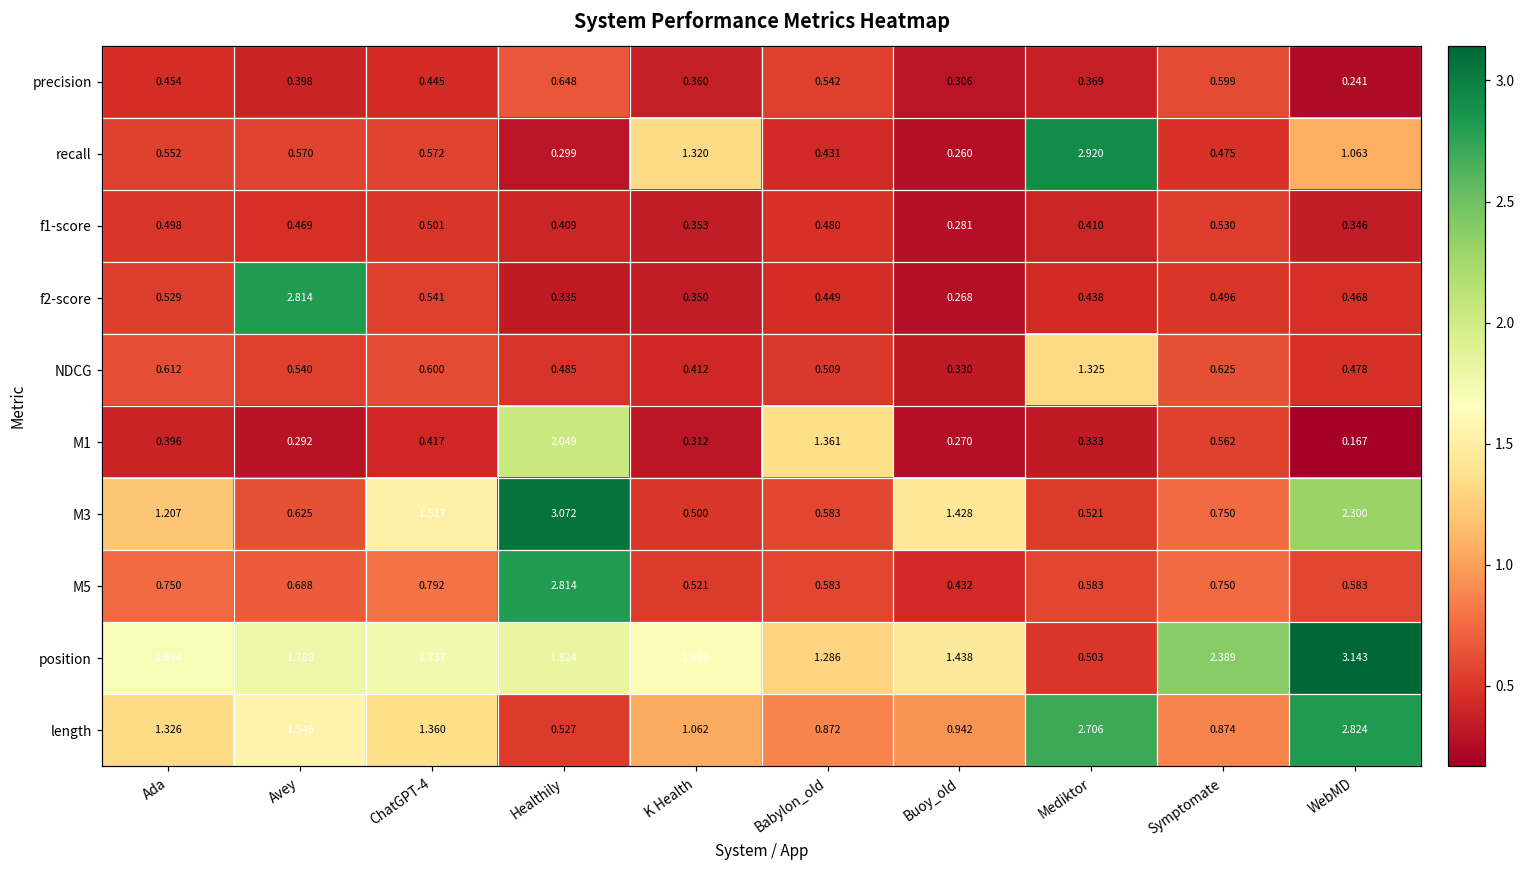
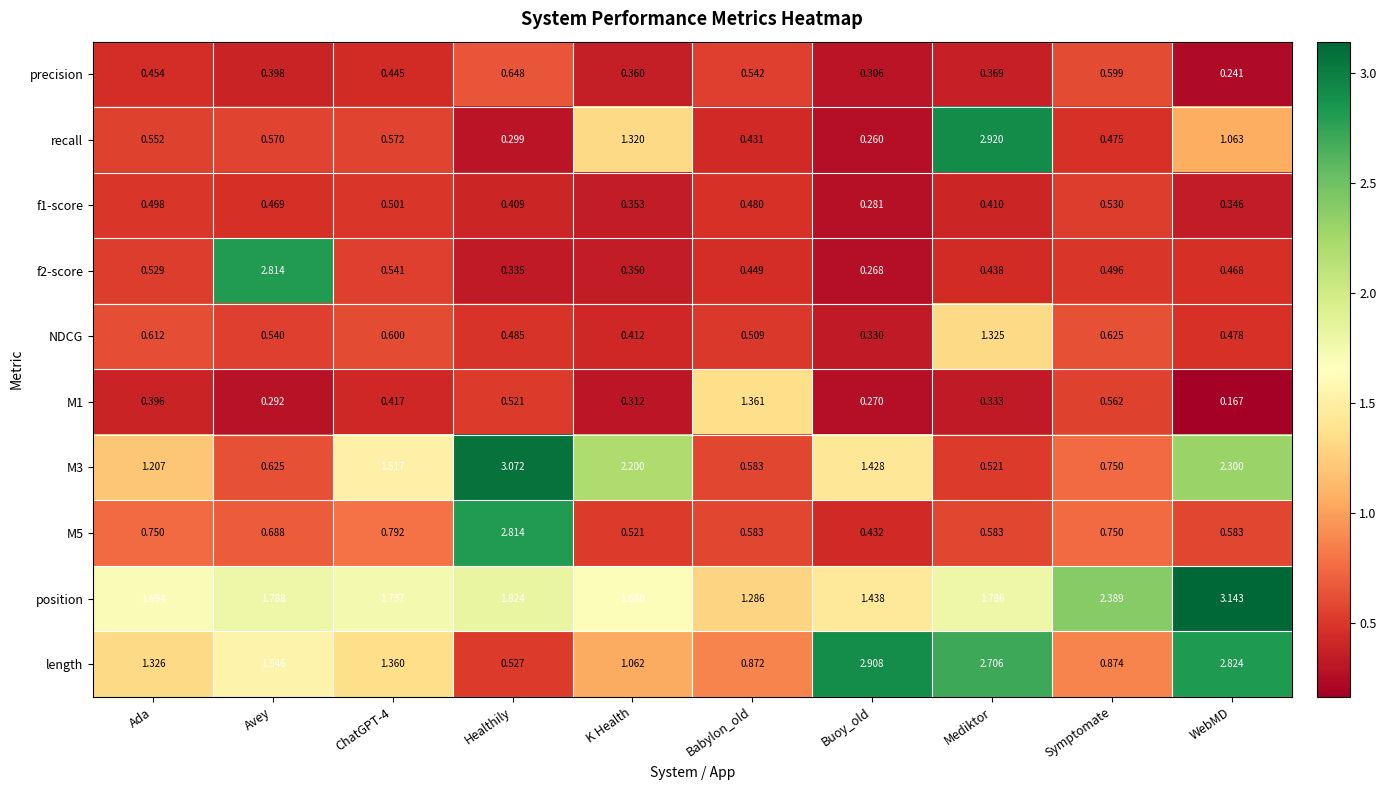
  {
    "precision": {
      "Ada": 0.454,
      "Avey": 0.398,
      "ChatGPT-4": 0.445,
      "Healthily": 0.648,
      "K Health": 0.360,
      "Babylon_old": 0.542,
      "Buoy_old": 0.306,
      "Mediktor": 0.369,
      "Symptomate": 0.599,
      "WebMD": 0.241
    },
    "recall": {
      "Ada": 0.552,
      "Avey": 0.570,
      "ChatGPT-4": 0.572,
      "Healthily": 0.299,
      "K Health": 1.320,
      "Babylon_old": 0.431,
      "Buoy_old": 0.260,
      "Mediktor": 2.920,
      "Symptomate": 0.475,
      "WebMD": 1.063
    },
    "f1-score": {
      "Ada": 0.498,
      "Avey": 0.469,
      "ChatGPT-4": 0.501,
      "Healthily": 0.409,
      "K Health": 0.353,
      "Babylon_old": 0.480,
      "Buoy_old": 0.281,
      "Mediktor": 0.410,
      "Symptomate": 0.530,
      "WebMD": 0.346
    },
    "f2-score": {
      "Ada": 0.529,
      "Avey": 2.814,
      "ChatGPT-4": 0.541,
      "Healthily": 0.335,
      "K Health": 0.350,
      "Babylon_old": 0.449,
      "Buoy_old": 0.268,
      "Mediktor": 0.438,
      "Symptomate": 0.496,
      "WebMD": 0.468
    },
    "NDCG": {
      "Ada": 0.612,
      "Avey": 0.540,
      "ChatGPT-4": 0.600,
      "Healthily": 0.485,
      "K Health": 0.412,
      "Babylon_old": 0.509,
      "Buoy_old": 0.330,
      "Mediktor": 1.325,
      "Symptomate": 0.625,
      "WebMD": 0.478
    },
    "M1": {
      "Ada": 0.396,
      "Avey": 0.292,
      "ChatGPT-4": 0.417,
-     "Healthily": 2.049,
+     "Healthily": 0.521,
      "K Health": 0.312,
      "Babylon_old": 1.361,
      "Buoy_old": 0.270,
      "Mediktor": 0.333,
      "Symptomate": 0.562,
      "WebMD": 0.167
    },
    "M3": {
      "Ada": 1.207,
      "Avey": 0.625,
      "ChatGPT-4": 1.517,
      "Healthily": 3.072,
-     "K Health": 0.500,
+     "K Health": 2.200,
      "Babylon_old": 0.583,
      "Buoy_old": 1.428,
      "Mediktor": 0.521,
      "Symptomate": 0.750,
      "WebMD": 2.300
    },
    "M5": {
      "Ada": 0.750,
      "Avey": 0.688,
      "ChatGPT-4": 0.792,
      "Healthily": 2.814,
      "K Health": 0.521,
      "Babylon_old": 0.583,
      "Buoy_old": 0.432,
      "Mediktor": 0.583,
      "Symptomate": 0.750,
      "WebMD": 0.583
    },
    "position": {
      "Ada": 1.694,
      "Avey": 1.788,
      "ChatGPT-4": 1.737,
      "Healthily": 1.824,
      "K Health": 1.680,
      "Babylon_old": 1.286,
      "Buoy_old": 1.438,
-     "Mediktor": 0.503,
+     "Mediktor": 1.786,
      "Symptomate": 2.389,
      "WebMD": 3.143
    },
    "length": {
      "Ada": 1.326,
      "Avey": 1.546,
      "ChatGPT-4": 1.360,
      "Healthily": 0.527,
      "K Health": 1.062,
      "Babylon_old": 0.872,
-     "Buoy_old": 0.942,
+     "Buoy_old": 2.908,
      "Mediktor": 2.706,
      "Symptomate": 0.874,
      "WebMD": 2.824
    }
  }
